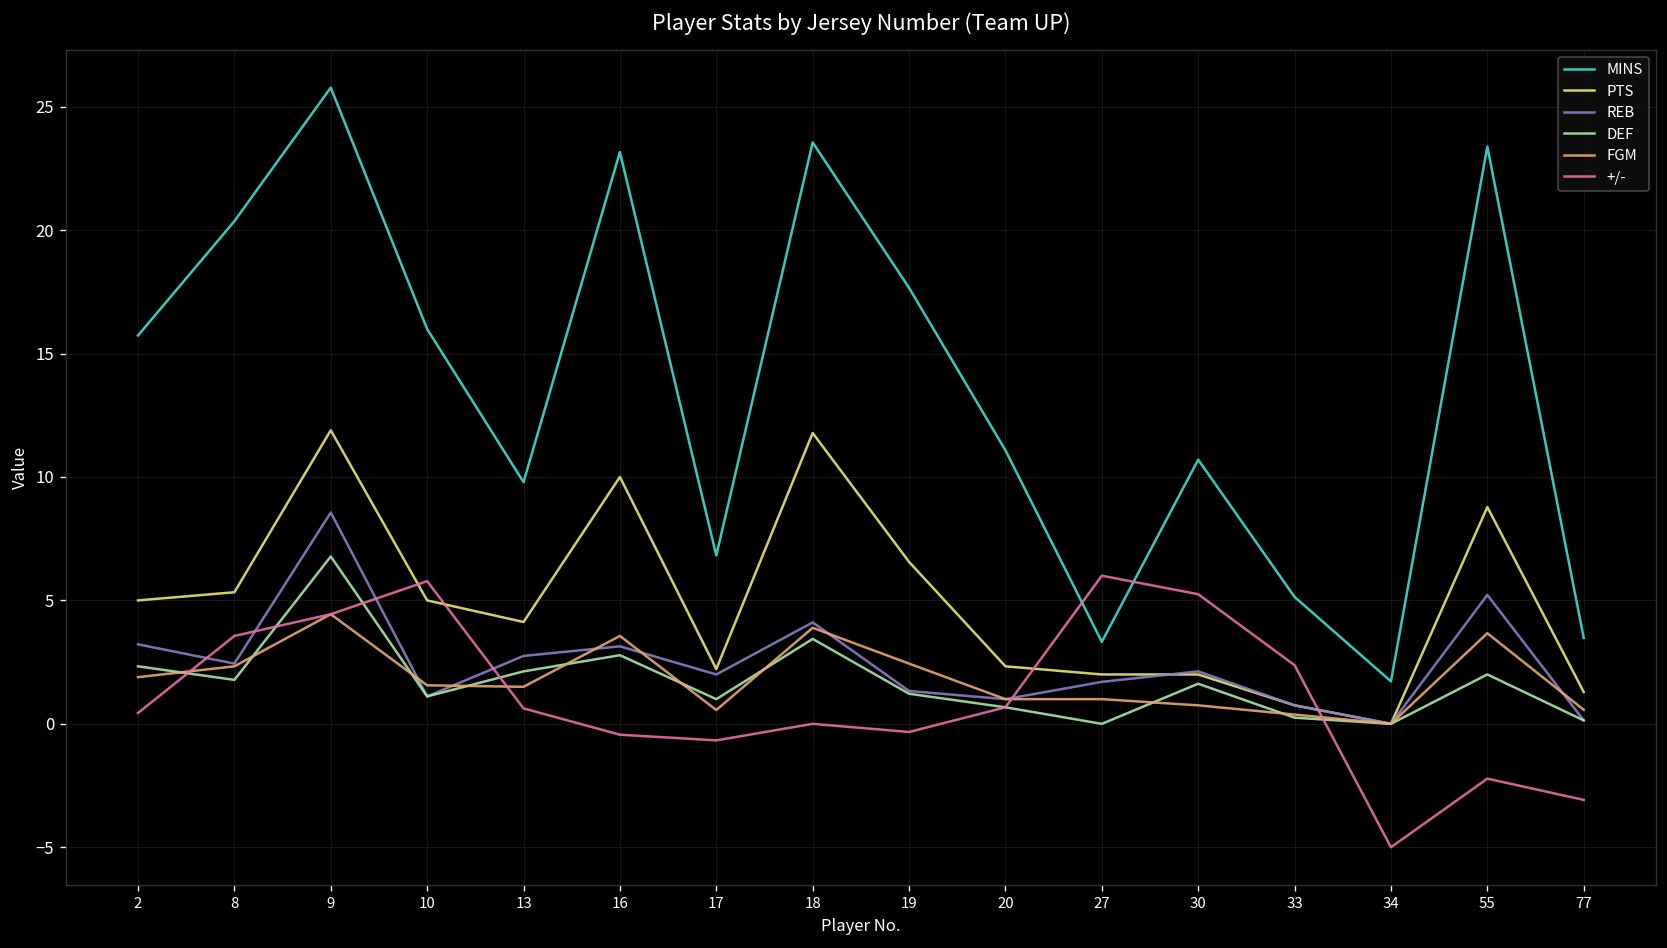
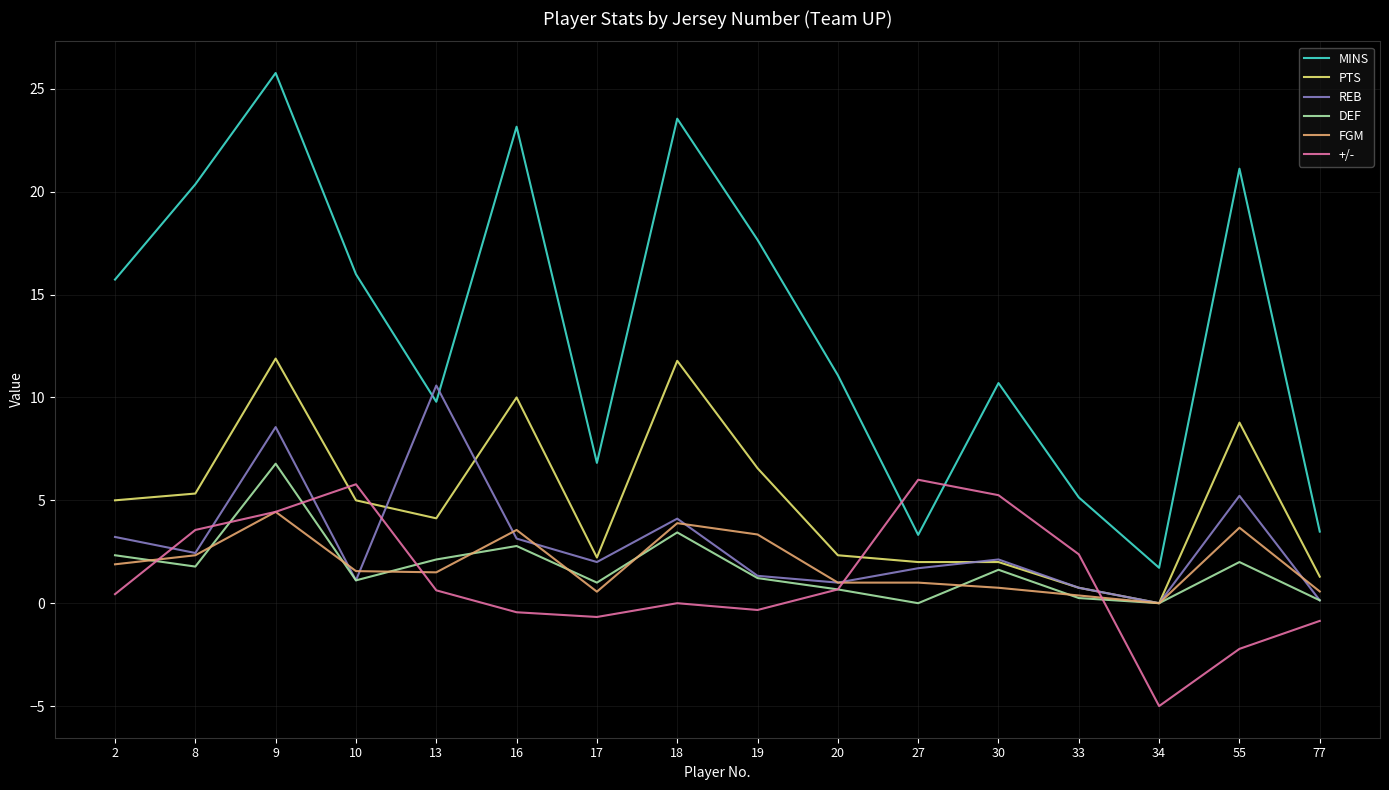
  {
    "MINS": {
      "2": 15.7,
      "8": 20.4,
      "9": 25.8,
      "10": 16.0,
      "13": 9.8,
      "16": 23.2,
      "17": 6.8,
      "18": 23.6,
      "19": 17.7,
      "20": 11.1,
      "27": 3.3,
      "30": 10.7,
      "33": 5.1,
      "34": 1.7,
-     "55": 23.4,
+     "55": 21.1,
      "77": 3.5
    },
    "PTS": {
      "2": 5.0,
      "8": 5.3,
      "9": 11.9,
      "10": 5.0,
      "13": 4.1,
      "16": 10.0,
      "17": 2.2,
      "18": 11.8,
      "19": 6.6,
      "20": 2.3,
      "27": 2.0,
      "30": 2.0,
      "55": 8.8,
      "77": 1.3
    },
    "REB": {
      "2": 3.2,
      "9": 8.6,
-     "13": 2.8,
+     "13": 10.6,
      "16": 3.1,
      "17": 2.0,
      "18": 4.1,
      "27": 1.7,
      "30": 2.1,
      "55": 5.2
    },
    "DEF": {
      "2": 2.3,
      "8": 1.8,
      "9": 6.8,
      "13": 2.1,
      "16": 2.8,
      "17": 1.0,
      "18": 3.4,
      "27": 0.0,
      "30": 1.6,
      "33": 0.3,
      "55": 2.0
    },
    "FGM": {
      "2": 1.9,
      "10": 1.6,
      "13": 1.5,
      "16": 3.6,
      "17": 0.6,
      "18": 3.9,
-     "19": 2.4,
+     "19": 3.3,
      "27": 1.0,
      "30": 0.8,
      "33": 0.4,
      "55": 3.7,
      "77": 0.6
    },
    "+/-": {
      "2": 0.4,
      "8": 3.6,
      "10": 5.8,
      "13": 0.6,
      "16": -0.4,
      "17": -0.7,
      "18": 0.0,
      "19": -0.3,
      "27": 6.0,
      "30": 5.3,
      "33": 2.4,
      "34": -5.0,
      "55": -2.2,
-     "77": -3.1
+     "77": -0.9
    }
  }
